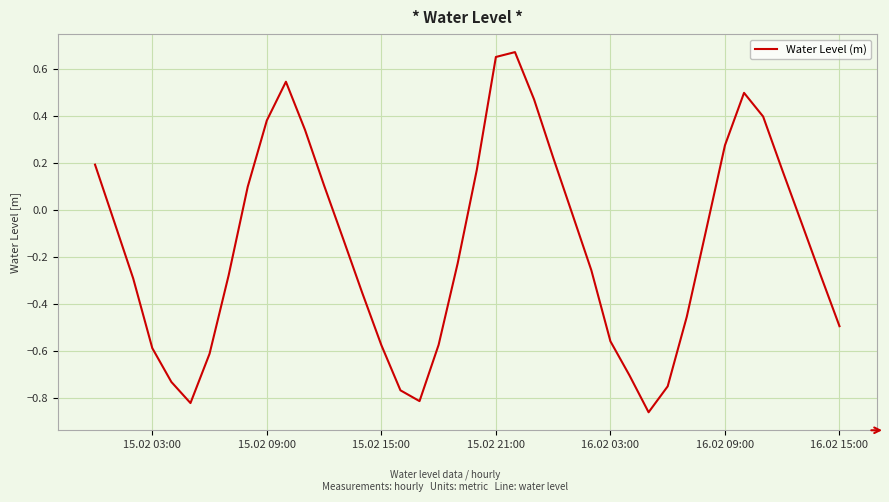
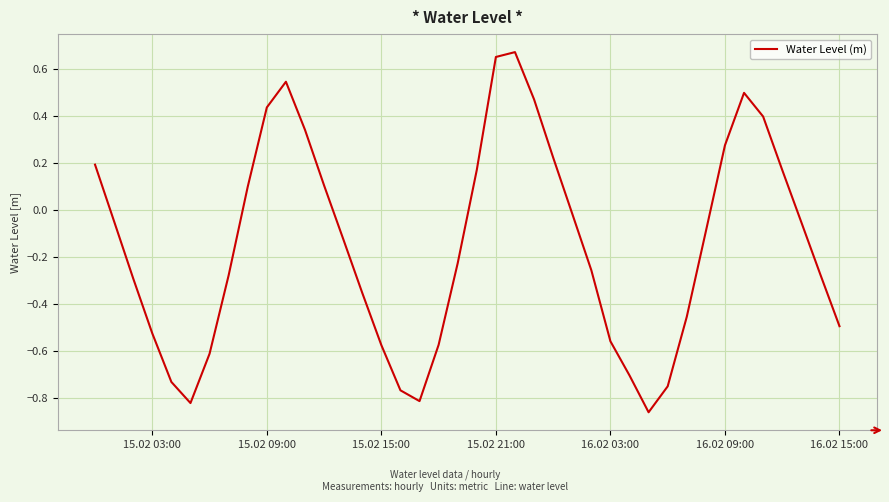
  {
-   "15.02 03:00": -0.59,
-   "15.02 09:00": 0.38,
+   "15.02 03:00": -0.52,
+   "15.02 09:00": 0.44,
    "15.02 15:00": -0.57,
    "15.02 21:00": 0.65,
    "16.02 03:00": -0.56,
    "16.02 09:00": 0.28,
    "16.02 15:00": -0.49
  }
